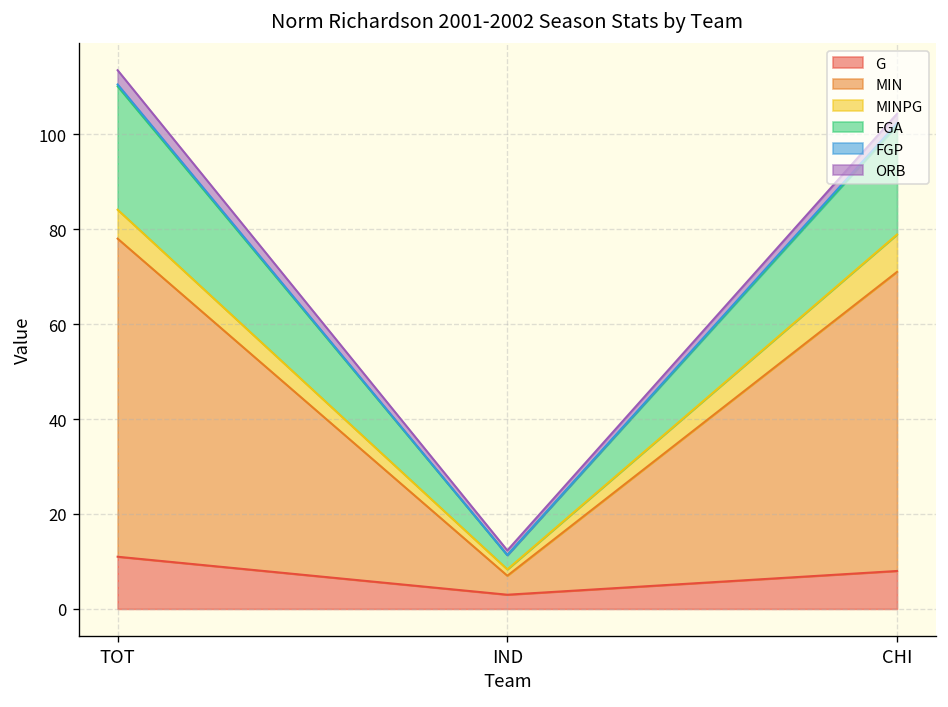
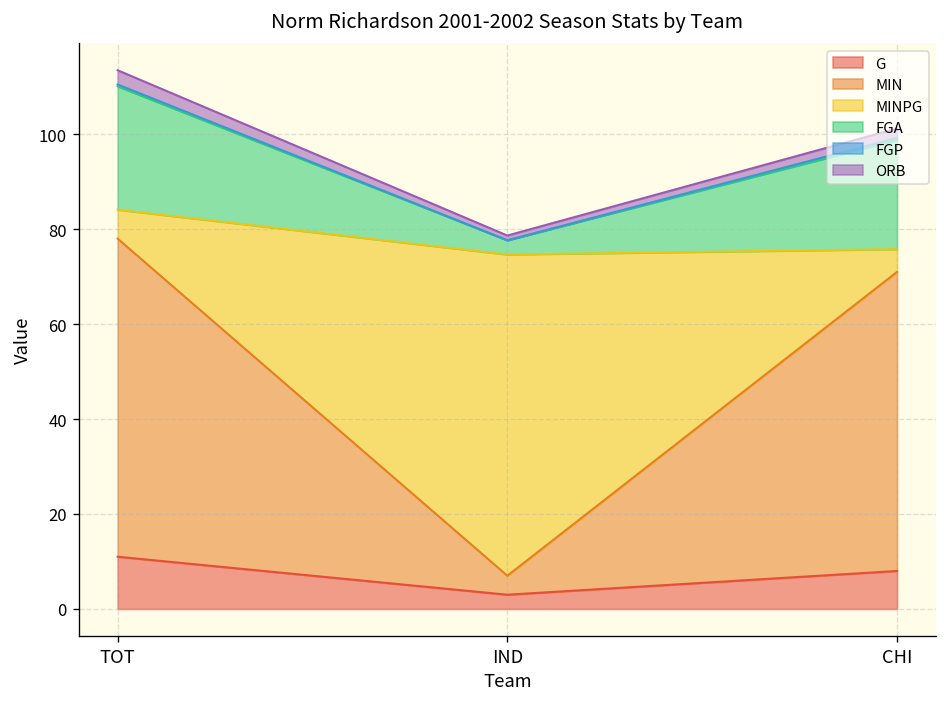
  {
    "MINPG": {
      "TOT": 6,
-     "IND": 1,
-     "CHI": 8
+     "IND": 68,
+     "CHI": 5
    },
    "ORB": {
      "TOT": 3,
      "IND": 1
    }
  }
